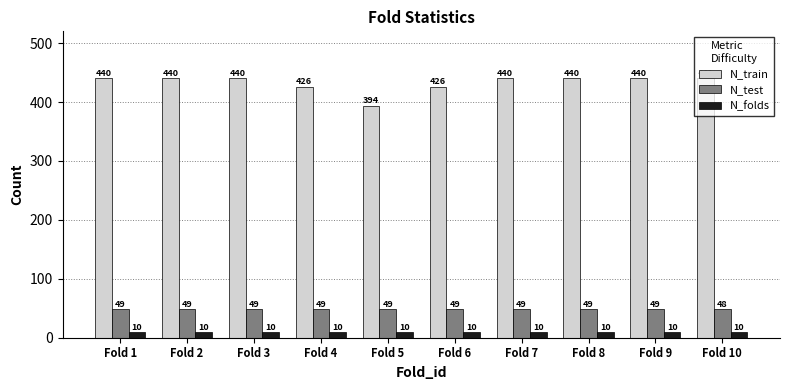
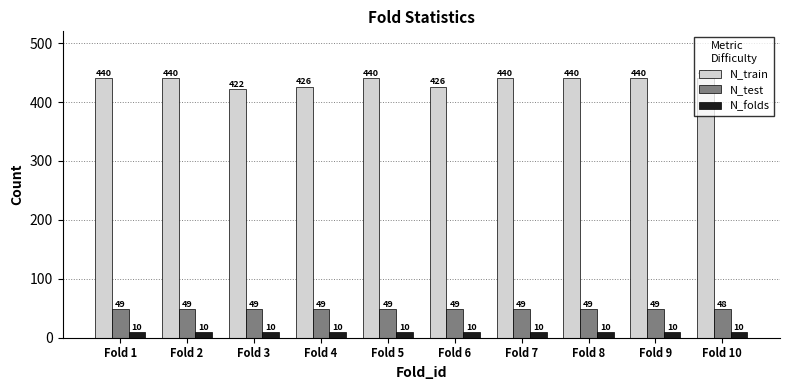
  {
    "N_train": {
      "Fold 1": 440,
      "Fold 2": 440,
-     "Fold 3": 440,
+     "Fold 3": 422,
      "Fold 4": 426,
-     "Fold 5": 394,
+     "Fold 5": 440,
      "Fold 6": 426,
      "Fold 7": 440,
      "Fold 8": 440,
      "Fold 9": 440
    },
    "N_test": {
      "Fold 1": 49,
      "Fold 2": 49,
      "Fold 3": 49,
      "Fold 4": 49,
      "Fold 5": 49,
      "Fold 6": 49,
      "Fold 7": 49,
      "Fold 8": 49,
      "Fold 9": 49,
      "Fold 10": 48
    },
    "N_folds": {
      "Fold 1": 10,
      "Fold 2": 10,
      "Fold 3": 10,
      "Fold 4": 10,
      "Fold 5": 10,
      "Fold 6": 10,
      "Fold 7": 10,
      "Fold 8": 10,
      "Fold 9": 10,
      "Fold 10": 10
    }
  }
